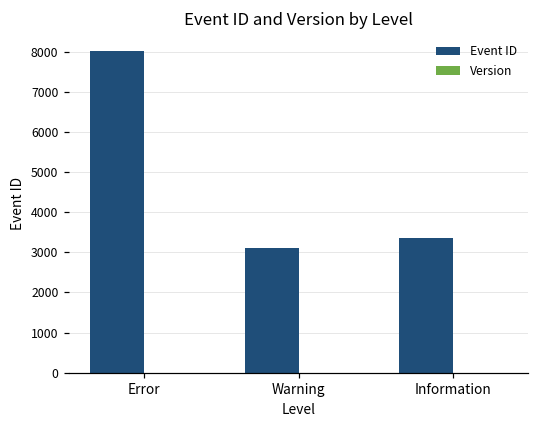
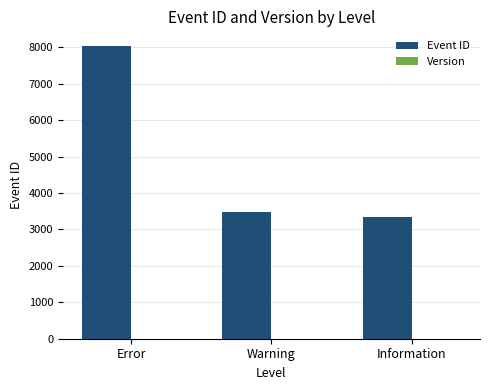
  {
    "Event ID": {
      "Error": 8000,
-     "Warning": 3100,
+     "Warning": 3500,
      "Information": 3400
    },
    "Version": {
      "Error": 0,
      "Warning": 0,
      "Information": 0
    }
  }
